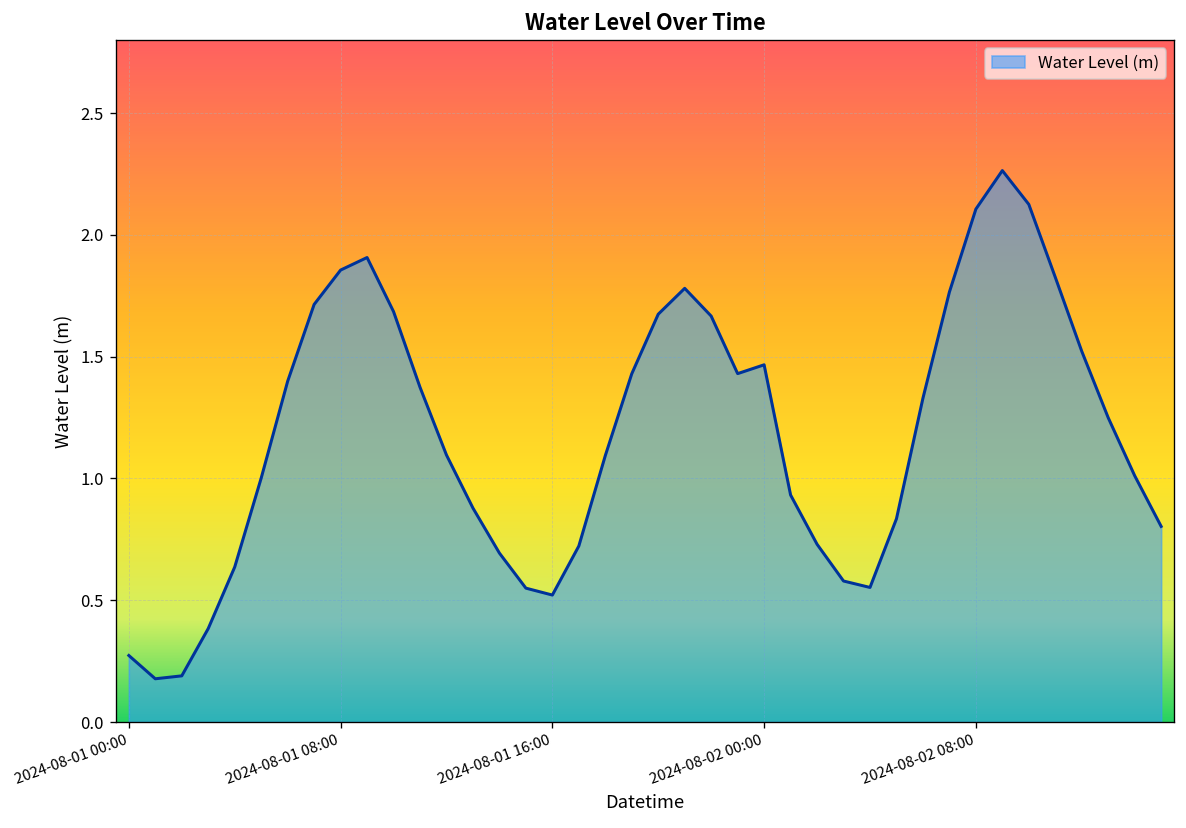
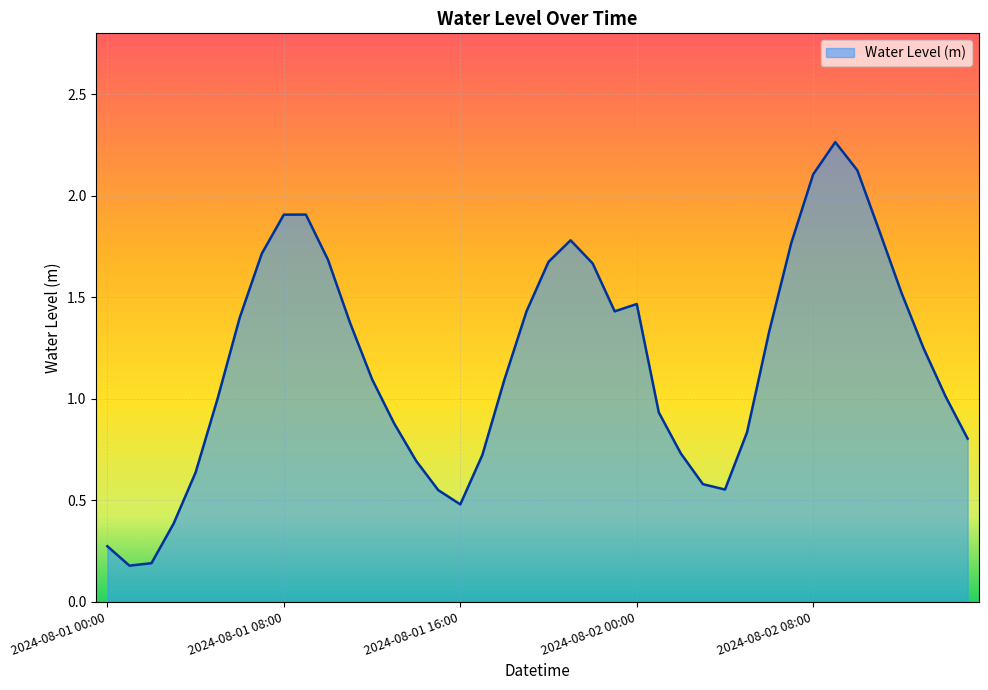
  {
    "2024-08-01 00:00": 0.27,
-   "2024-08-01 08:00": 1.86,
-   "2024-08-01 16:00": 0.52,
+   "2024-08-01 08:00": 1.91,
+   "2024-08-01 16:00": 0.48,
    "2024-08-02 00:00": 1.47,
    "2024-08-02 08:00": 2.11
  }
